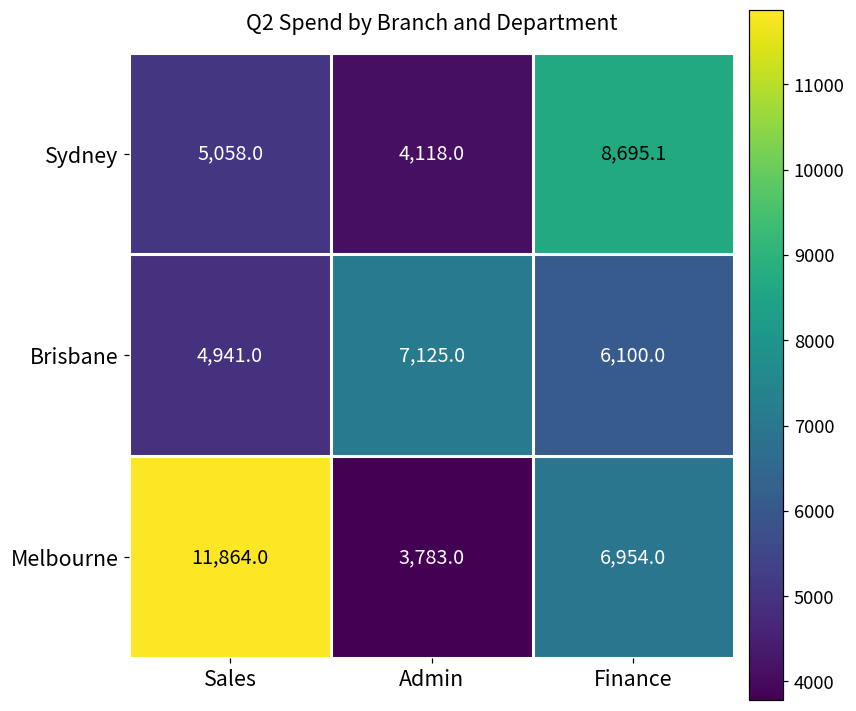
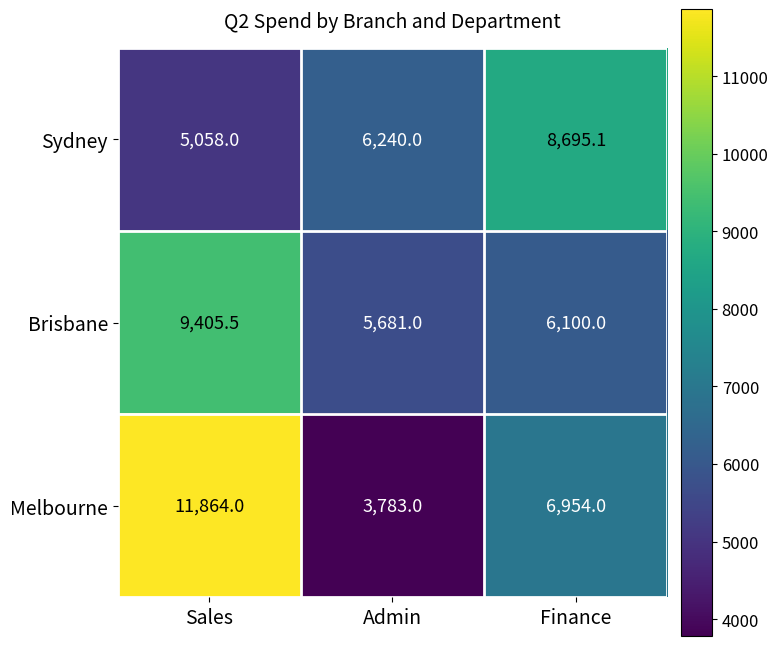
  {
    "Sydney": {
      "Sales": "5,058.0",
-     "Admin": "4,118.0",
+     "Admin": "6,240.0",
      "Finance": "8,695.1"
    },
    "Brisbane": {
-     "Sales": "4,941.0",
-     "Admin": "7,125.0",
+     "Sales": "9,405.5",
+     "Admin": "5,681.0",
      "Finance": "6,100.0"
    },
    "Melbourne": {
      "Sales": "11,864.0",
      "Admin": "3,783.0",
      "Finance": "6,954.0"
    }
  }
